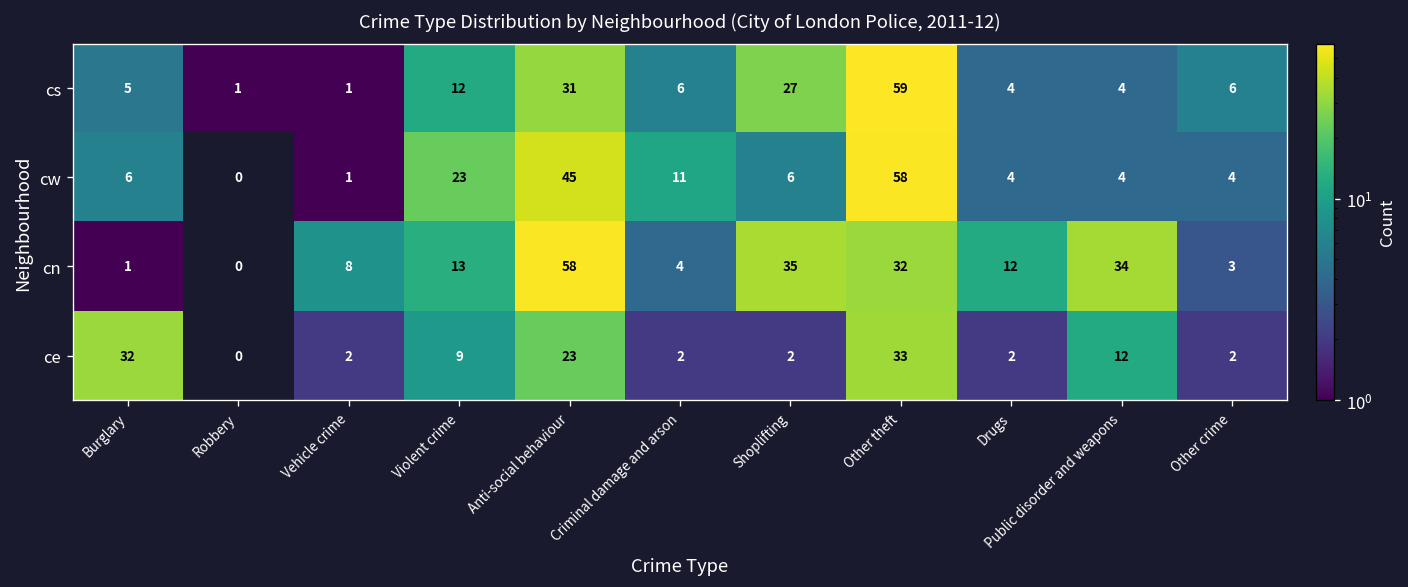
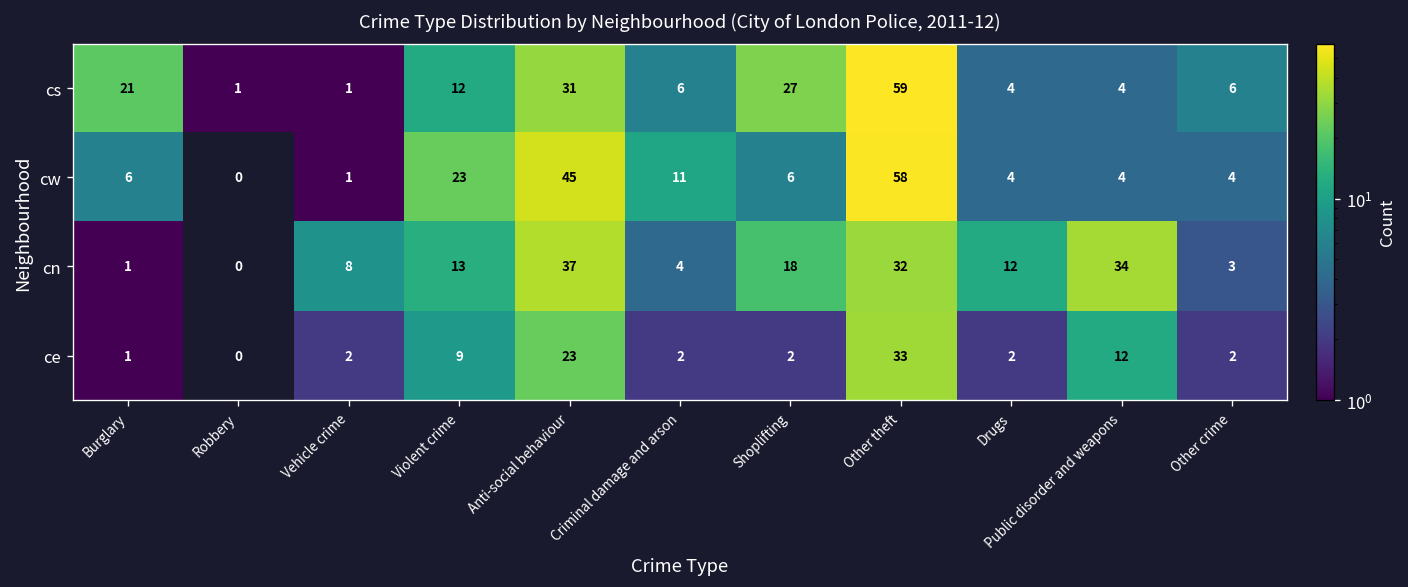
  {
    "cs": {
-     "Burglary": 5,
+     "Burglary": 21,
      "Robbery": 1,
      "Vehicle crime": 1,
      "Violent crime": 12,
      "Anti-social behaviour": 31,
      "Criminal damage and arson": 6,
      "Shoplifting": 27,
      "Other theft": 59,
      "Drugs": 4,
      "Public disorder and weapons": 4,
      "Other crime": 6
    },
    "cw": {
      "Burglary": 6,
      "Robbery": 0,
      "Vehicle crime": 1,
      "Violent crime": 23,
      "Anti-social behaviour": 45,
      "Criminal damage and arson": 11,
      "Shoplifting": 6,
      "Other theft": 58,
      "Drugs": 4,
      "Public disorder and weapons": 4,
      "Other crime": 4
    },
    "cn": {
      "Burglary": 1,
      "Robbery": 0,
      "Vehicle crime": 8,
      "Violent crime": 13,
-     "Anti-social behaviour": 58,
+     "Anti-social behaviour": 37,
      "Criminal damage and arson": 4,
-     "Shoplifting": 35,
+     "Shoplifting": 18,
      "Other theft": 32,
      "Drugs": 12,
      "Public disorder and weapons": 34,
      "Other crime": 3
    },
    "ce": {
-     "Burglary": 32,
+     "Burglary": 1,
      "Robbery": 0,
      "Vehicle crime": 2,
      "Violent crime": 9,
      "Anti-social behaviour": 23,
      "Criminal damage and arson": 2,
      "Shoplifting": 2,
      "Other theft": 33,
      "Drugs": 2,
      "Public disorder and weapons": 12,
      "Other crime": 2
    }
  }
